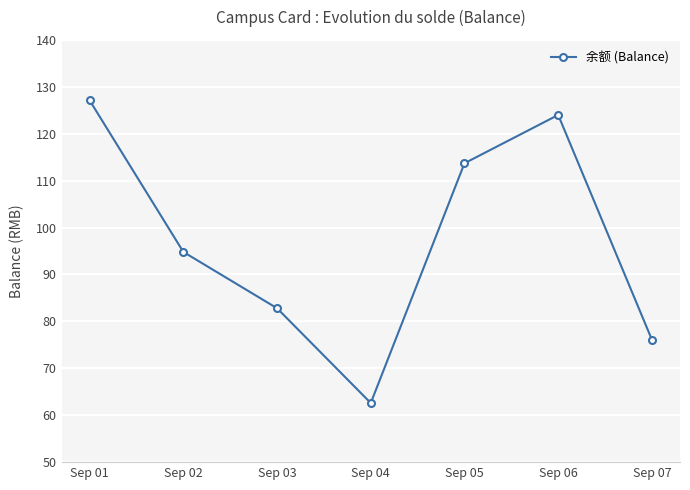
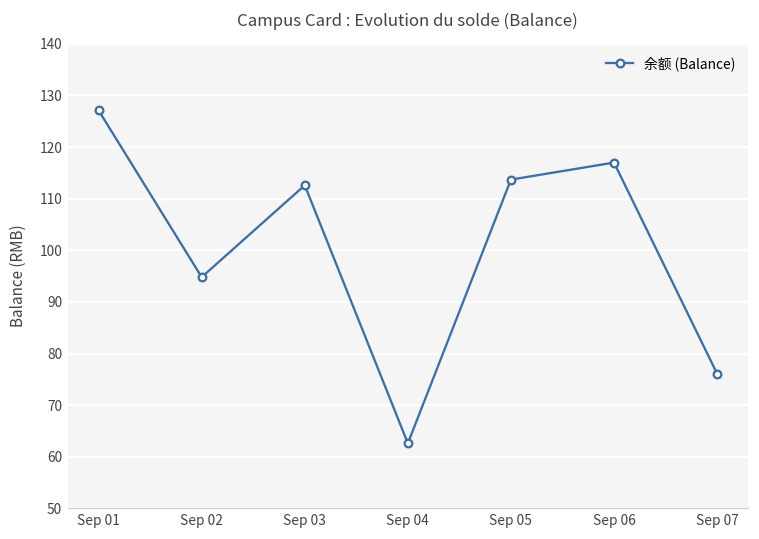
  {
    "Sep 01": 127,
    "Sep 02": 95,
-   "Sep 03": 83,
+   "Sep 03": 113,
    "Sep 04": 63,
    "Sep 05": 114,
-   "Sep 06": 124,
+   "Sep 06": 117,
    "Sep 07": 76
  }
